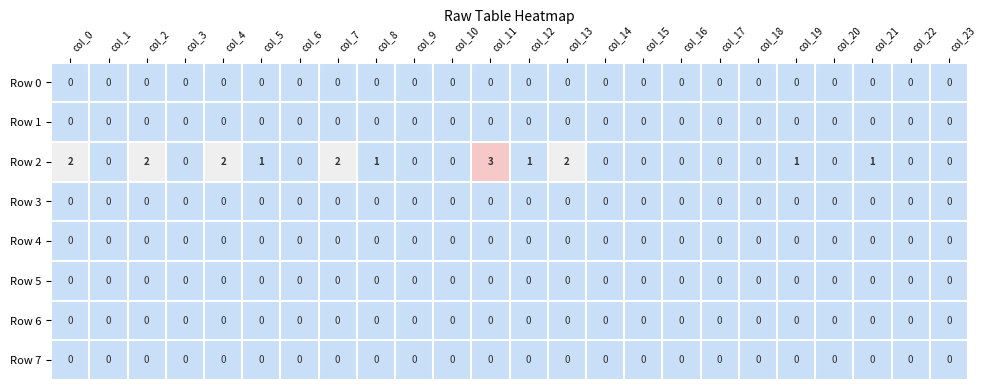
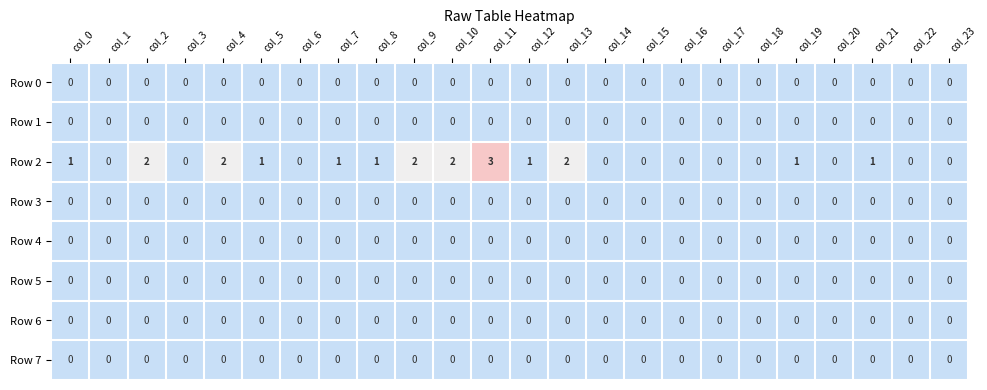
  {
    "Row 0": {
      "col_0": 0,
      "col_1": 0,
      "col_2": 0,
      "col_3": 0,
      "col_4": 0,
      "col_5": 0,
      "col_6": 0,
      "col_7": 0,
      "col_8": 0,
      "col_9": 0,
      "col_10": 0,
      "col_11": 0,
      "col_12": 0,
      "col_13": 0,
      "col_14": 0,
      "col_15": 0,
      "col_16": 0,
      "col_17": 0,
      "col_18": 0,
      "col_19": 0,
      "col_20": 0,
      "col_21": 0,
      "col_22": 0,
      "col_23": 0
    },
    "Row 1": {
      "col_0": 0,
      "col_1": 0,
      "col_2": 0,
      "col_3": 0,
      "col_4": 0,
      "col_5": 0,
      "col_6": 0,
      "col_7": 0,
      "col_8": 0,
      "col_9": 0,
      "col_10": 0,
      "col_11": 0,
      "col_12": 0,
      "col_13": 0,
      "col_14": 0,
      "col_15": 0,
      "col_16": 0,
      "col_17": 0,
      "col_18": 0,
      "col_19": 0,
      "col_20": 0,
      "col_21": 0,
      "col_22": 0,
      "col_23": 0
    },
    "Row 2": {
-     "col_0": 2,
+     "col_0": 1,
      "col_1": 0,
      "col_2": 2,
      "col_3": 0,
      "col_4": 2,
      "col_5": 1,
      "col_6": 0,
-     "col_7": 2,
+     "col_7": 1,
      "col_8": 1,
-     "col_9": 0,
-     "col_10": 0,
+     "col_9": 2,
+     "col_10": 2,
      "col_11": 3,
      "col_12": 1,
      "col_13": 2,
      "col_14": 0,
      "col_15": 0,
      "col_16": 0,
      "col_17": 0,
      "col_18": 0,
      "col_19": 1,
      "col_20": 0,
      "col_21": 1,
      "col_22": 0,
      "col_23": 0
    },
    "Row 3": {
      "col_0": 0,
      "col_1": 0,
      "col_2": 0,
      "col_3": 0,
      "col_4": 0,
      "col_5": 0,
      "col_6": 0,
      "col_7": 0,
      "col_8": 0,
      "col_9": 0,
      "col_10": 0,
      "col_11": 0,
      "col_12": 0,
      "col_13": 0,
      "col_14": 0,
      "col_15": 0,
      "col_16": 0,
      "col_17": 0,
      "col_18": 0,
      "col_19": 0,
      "col_20": 0,
      "col_21": 0,
      "col_22": 0,
      "col_23": 0
    },
    "Row 4": {
      "col_0": 0,
      "col_1": 0,
      "col_2": 0,
      "col_3": 0,
      "col_4": 0,
      "col_5": 0,
      "col_6": 0,
      "col_7": 0,
      "col_8": 0,
      "col_9": 0,
      "col_10": 0,
      "col_11": 0,
      "col_12": 0,
      "col_13": 0,
      "col_14": 0,
      "col_15": 0,
      "col_16": 0,
      "col_17": 0,
      "col_18": 0,
      "col_19": 0,
      "col_20": 0,
      "col_21": 0,
      "col_22": 0,
      "col_23": 0
    },
    "Row 5": {
      "col_0": 0,
      "col_1": 0,
      "col_2": 0,
      "col_3": 0,
      "col_4": 0,
      "col_5": 0,
      "col_6": 0,
      "col_7": 0,
      "col_8": 0,
      "col_9": 0,
      "col_10": 0,
      "col_11": 0,
      "col_12": 0,
      "col_13": 0,
      "col_14": 0,
      "col_15": 0,
      "col_16": 0,
      "col_17": 0,
      "col_18": 0,
      "col_19": 0,
      "col_20": 0,
      "col_21": 0,
      "col_22": 0,
      "col_23": 0
    },
    "Row 6": {
      "col_0": 0,
      "col_1": 0,
      "col_2": 0,
      "col_3": 0,
      "col_4": 0,
      "col_5": 0,
      "col_6": 0,
      "col_7": 0,
      "col_8": 0,
      "col_9": 0,
      "col_10": 0,
      "col_11": 0,
      "col_12": 0,
      "col_13": 0,
      "col_14": 0,
      "col_15": 0,
      "col_16": 0,
      "col_17": 0,
      "col_18": 0,
      "col_19": 0,
      "col_20": 0,
      "col_21": 0,
      "col_22": 0,
      "col_23": 0
    },
    "Row 7": {
      "col_0": 0,
      "col_1": 0,
      "col_2": 0,
      "col_3": 0,
      "col_4": 0,
      "col_5": 0,
      "col_6": 0,
      "col_7": 0,
      "col_8": 0,
      "col_9": 0,
      "col_10": 0,
      "col_11": 0,
      "col_12": 0,
      "col_13": 0,
      "col_14": 0,
      "col_15": 0,
      "col_16": 0,
      "col_17": 0,
      "col_18": 0,
      "col_19": 0,
      "col_20": 0,
      "col_21": 0,
      "col_22": 0,
      "col_23": 0
    }
  }
